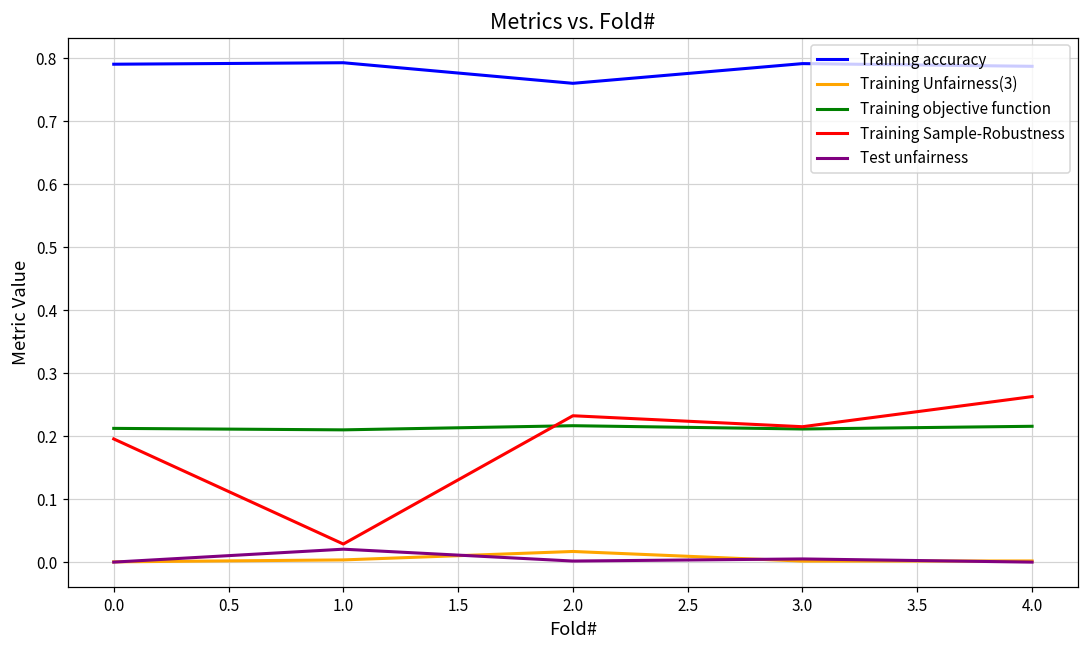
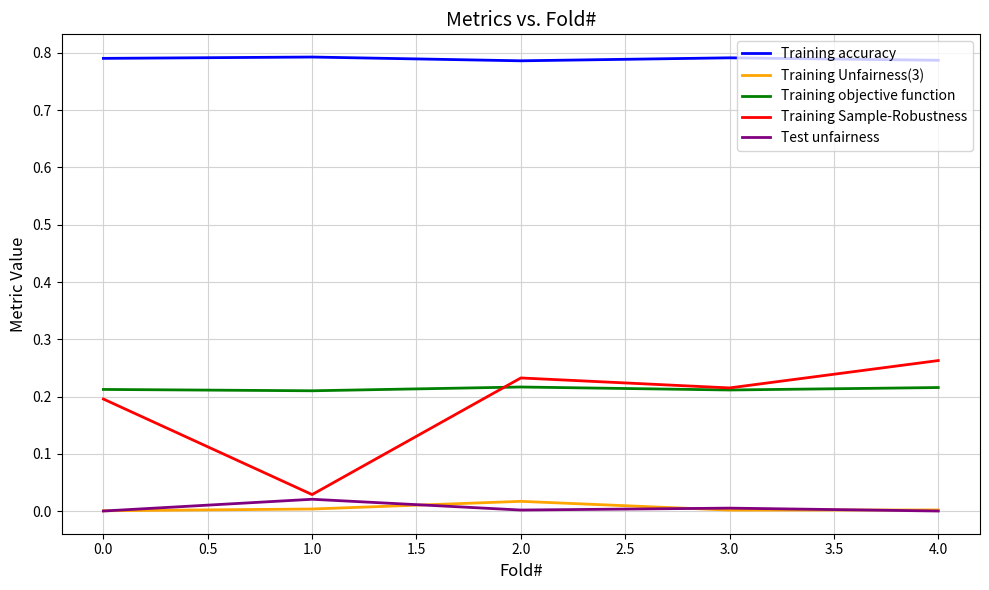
  {
    "Training accuracy": {
      "0.0": 0.79,
      "1.0": 0.79,
-     "2.0": 0.76,
+     "2.0": 0.79,
      "3.0": 0.79
    },
    "Training Unfairness(3)": {
      "1.0": 0.00,
      "2.0": 0.02
    },
    "Training objective function": {
      "0.0": 0.21,
      "1.0": 0.21,
      "2.0": 0.22,
      "4.0": 0.22
    },
    "Training Sample-Robustness": {
      "0.0": 0.20,
      "1.0": 0.03,
      "2.0": 0.23,
      "4.0": 0.26
    },
    "Test unfairness": {
      "1.0": 0.02,
      "2.0": 0.00
    }
  }
